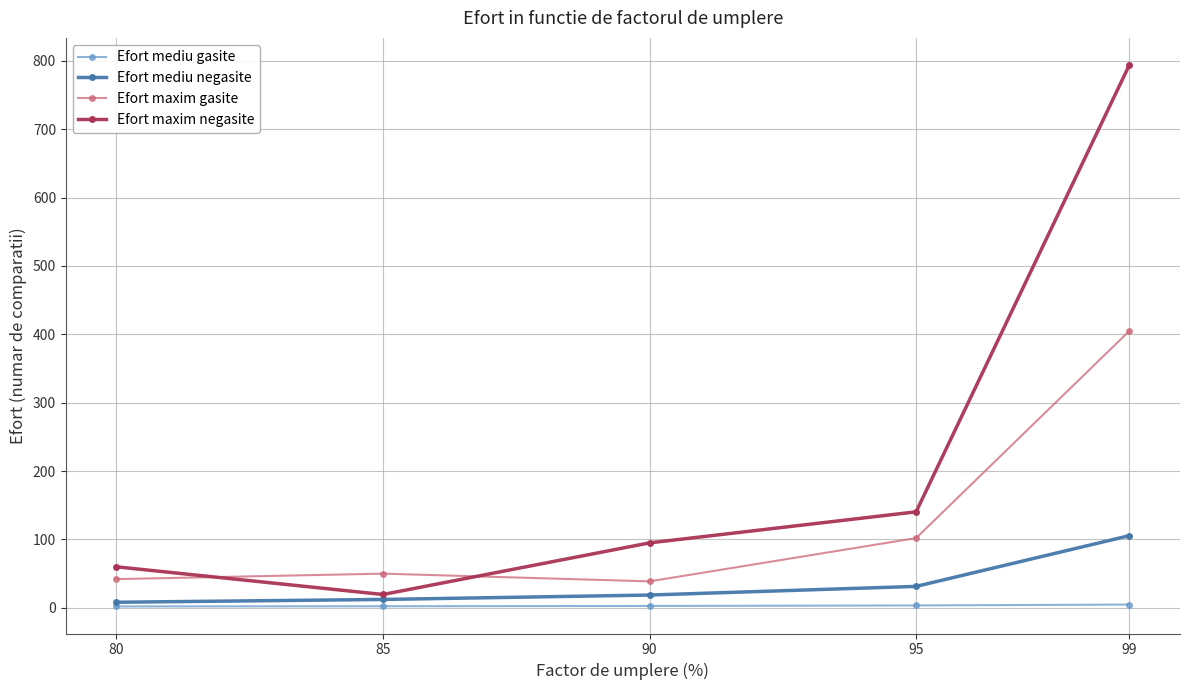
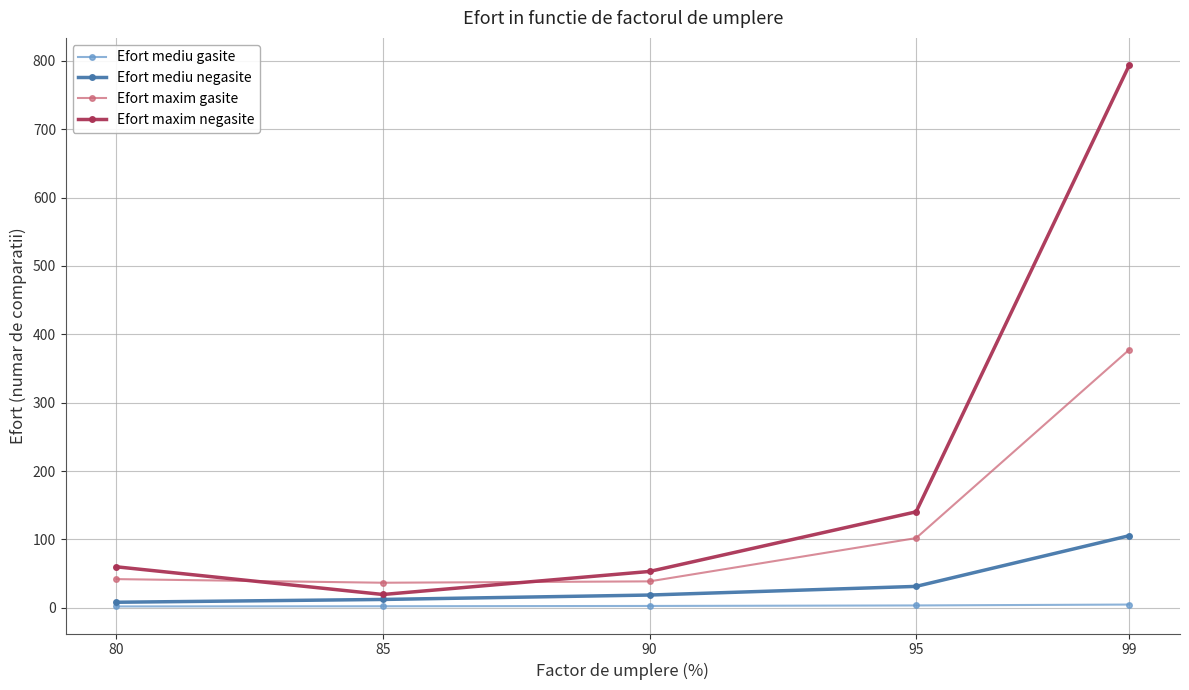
  {
    "Efort maxim gasite": {
      "80": 40,
-     "85": 50,
+     "85": 40,
      "90": 40,
      "95": 100,
-     "99": 410
+     "99": 380
    },
    "Efort maxim negasite": {
      "80": 60,
      "85": 20,
-     "90": 100,
+     "90": 50,
      "95": 140,
      "99": 790
    }
  }
